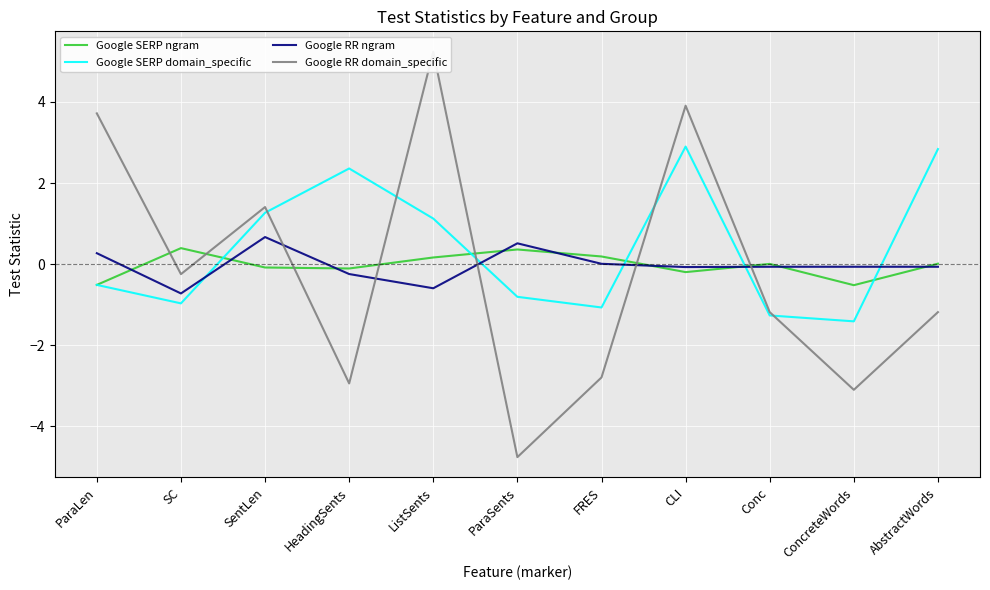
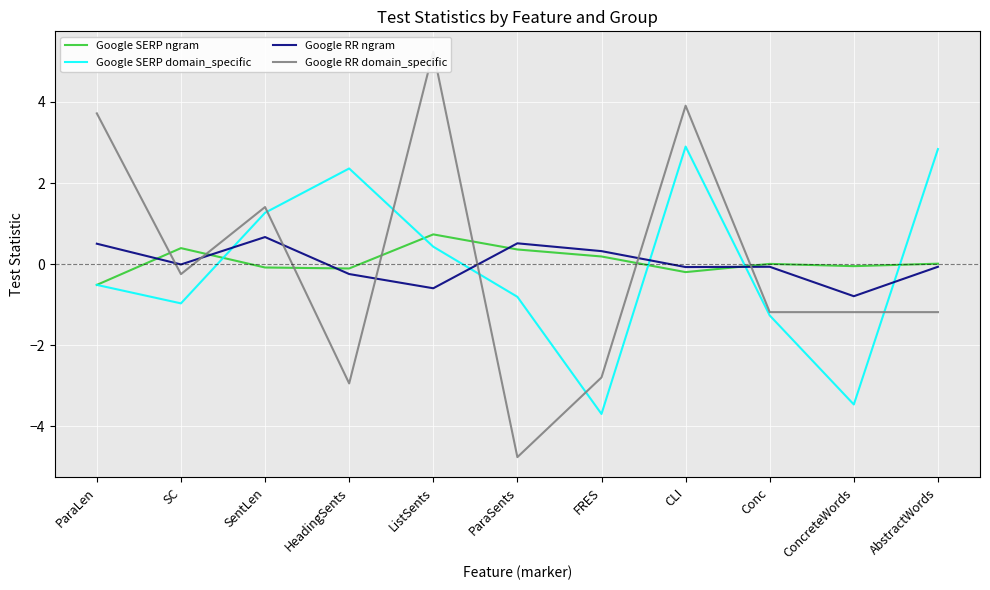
  {
    "Google SERP ngram": {
      "SC": 0.4,
      "SentLen": -0.1,
      "HeadingSents": -0.1,
-     "ListSents": 0.2,
+     "ListSents": 0.7,
      "ParaSents": 0.4,
      "FRES": 0.2,
      "CLI": -0.2,
      "Conc": 0.0,
-     "ConcreteWords": -0.5,
+     "ConcreteWords": 0.0,
      "AbstractWords": 0.0
    },
    "Google SERP domain_specific": {
      "SC": -1.0,
      "SentLen": 1.3,
      "HeadingSents": 2.4,
-     "ListSents": 1.1,
+     "ListSents": 0.4,
      "ParaSents": -0.8,
-     "FRES": -1.1,
+     "FRES": -3.7,
      "CLI": 2.9,
      "Conc": -1.3,
-     "ConcreteWords": -1.4,
+     "ConcreteWords": -3.5,
      "AbstractWords": 2.8
    },
    "Google RR ngram": {
-     "ParaLen": 0.3,
-     "SC": -0.7,
+     "ParaLen": 0.5,
+     "SC": 0.0,
      "SentLen": 0.7,
      "HeadingSents": -0.2,
      "ListSents": -0.6,
      "ParaSents": 0.5,
-     "FRES": 0.0,
+     "FRES": 0.3,
      "CLI": -0.1,
      "Conc": -0.1,
-     "ConcreteWords": -0.1,
+     "ConcreteWords": -0.8,
      "AbstractWords": -0.1
    },
    "Google RR domain_specific": {
      "ParaLen": 3.7,
      "SC": -0.2,
      "SentLen": 1.4,
      "HeadingSents": -2.9,
      "ParaSents": -4.8,
      "FRES": -2.8,
      "CLI": 3.9,
      "Conc": -1.2,
-     "ConcreteWords": -3.1,
+     "ConcreteWords": -1.2,
      "AbstractWords": -1.2
    }
  }
